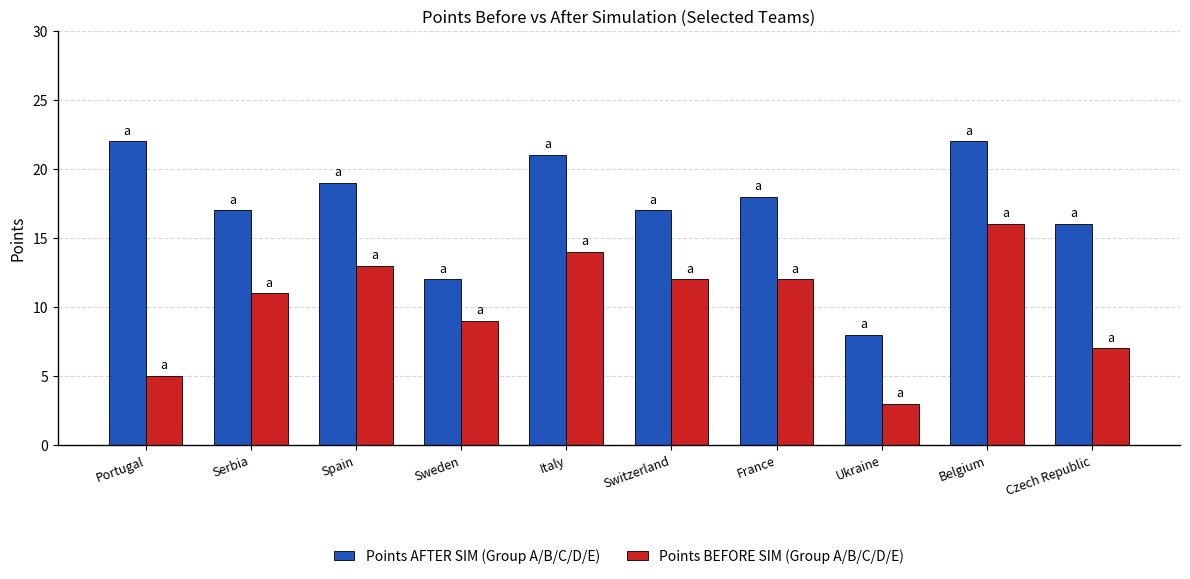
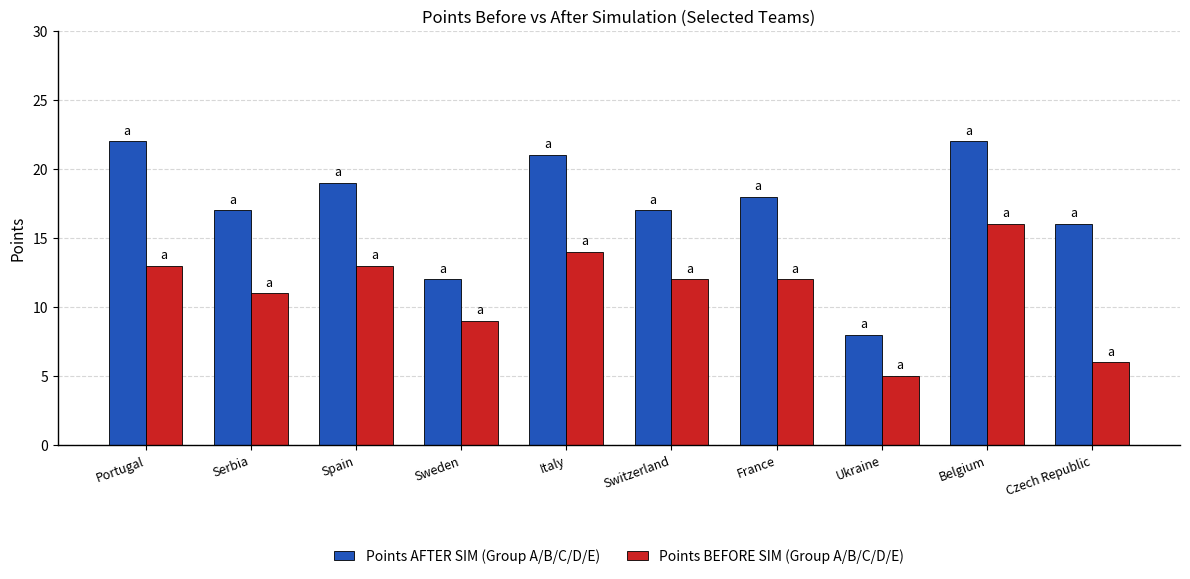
  {
    "Points AFTER SIM (Group A/B/C/D/E)": {
      "Portugal": 22,
      "Serbia": 17,
      "Spain": 19,
      "Sweden": 12,
      "Italy": 21,
      "Switzerland": 17,
      "France": 18,
      "Ukraine": 8,
      "Belgium": 22,
      "Czech Republic": 16
    },
    "Points BEFORE SIM (Group A/B/C/D/E)": {
-     "Portugal": 5,
+     "Portugal": 13,
      "Serbia": 11,
      "Spain": 13,
      "Sweden": 9,
      "Italy": 14,
      "Switzerland": 12,
      "France": 12,
-     "Ukraine": 3,
+     "Ukraine": 5,
      "Belgium": 16,
-     "Czech Republic": 7
+     "Czech Republic": 6
    }
  }
